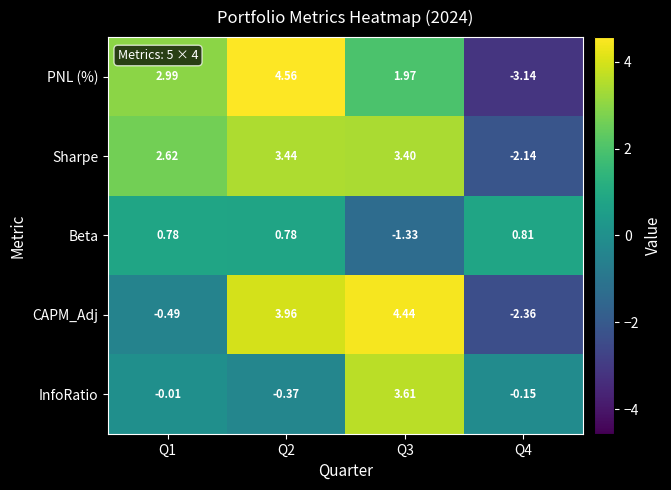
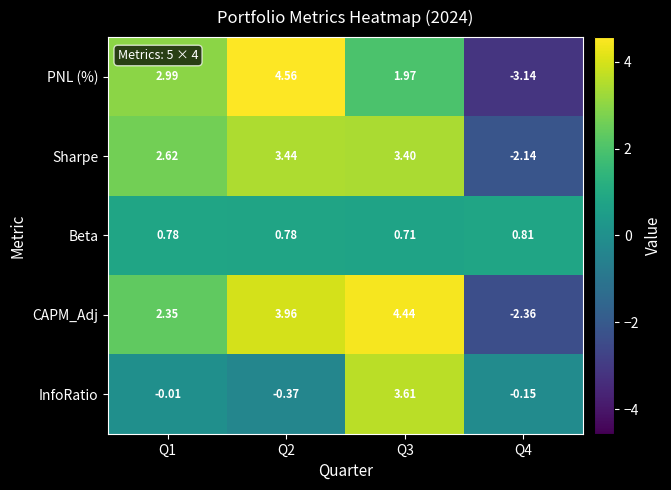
  {
    "PNL (%)": {
      "Q1": 2.99,
      "Q2": 4.56,
      "Q3": 1.97,
      "Q4": -3.14
    },
    "Sharpe": {
      "Q1": 2.62,
      "Q2": 3.44,
      "Q3": 3.40,
      "Q4": -2.14
    },
    "Beta": {
      "Q1": 0.78,
      "Q2": 0.78,
-     "Q3": -1.33,
+     "Q3": 0.71,
      "Q4": 0.81
    },
    "CAPM_Adj": {
-     "Q1": -0.49,
+     "Q1": 2.35,
      "Q2": 3.96,
      "Q3": 4.44,
      "Q4": -2.36
    },
    "InfoRatio": {
      "Q1": -0.01,
      "Q2": -0.37,
      "Q3": 3.61,
      "Q4": -0.15
    }
  }
